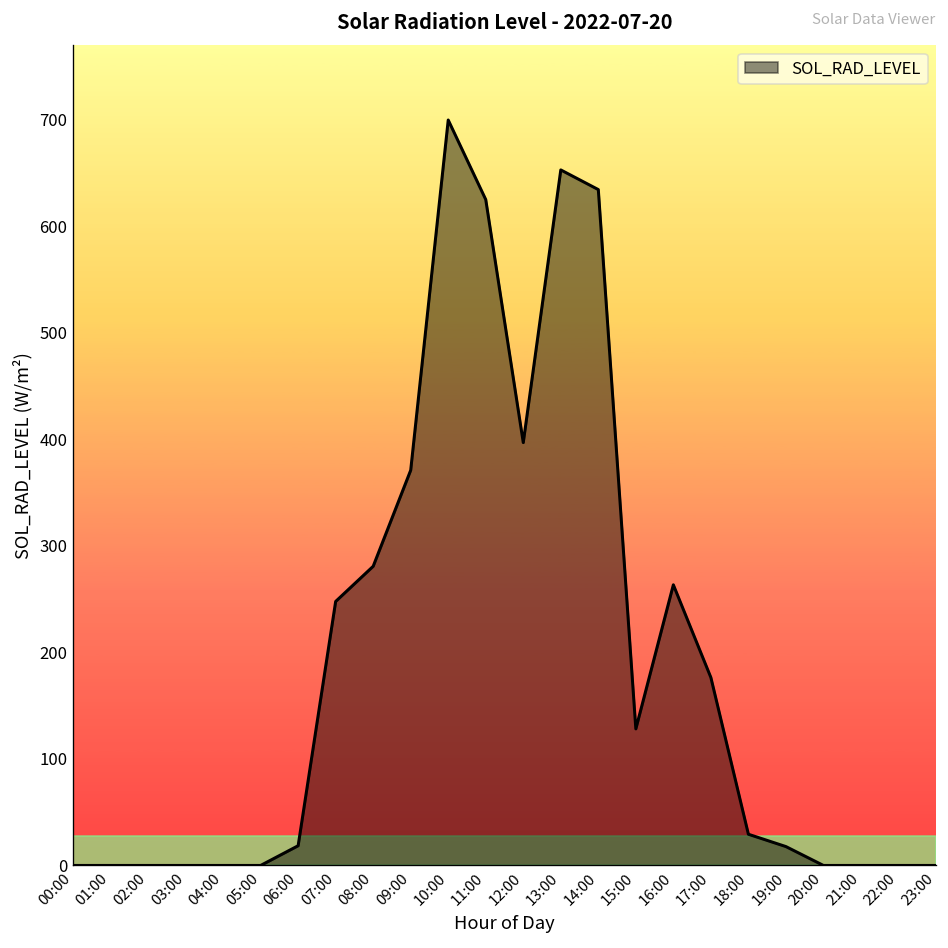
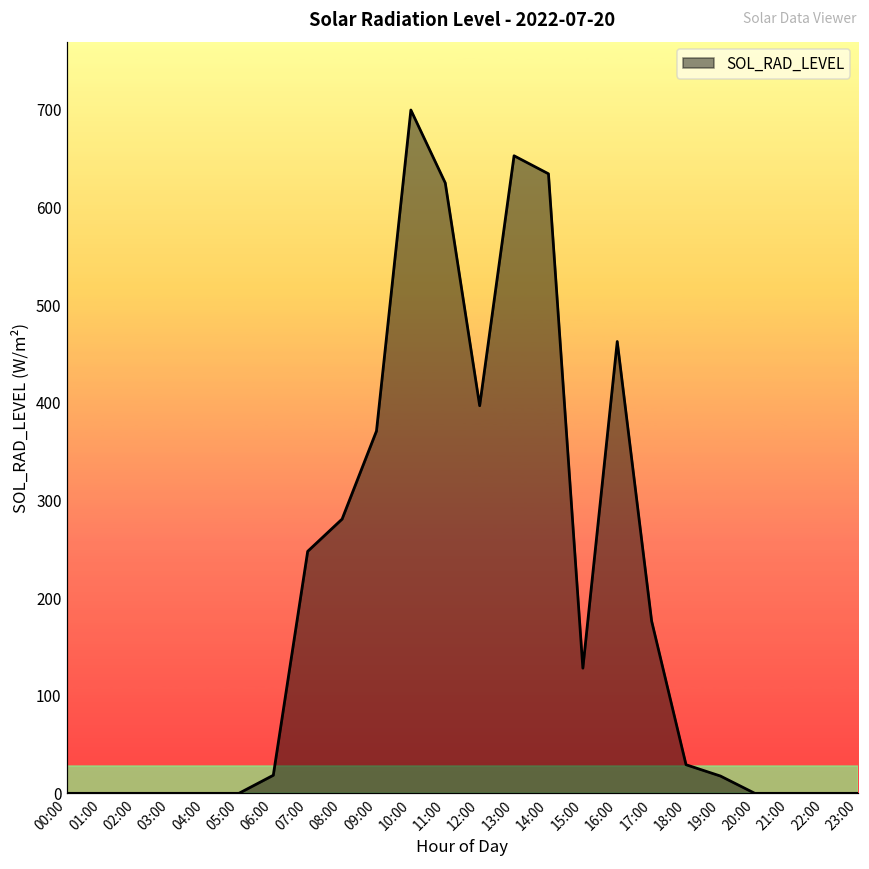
  {
    "07:00": 250,
    "08:00": 280,
    "09:00": 370,
    "10:00": 700,
    "11:00": 630,
    "12:00": 400,
    "13:00": 650,
    "14:00": 630,
    "15:00": 130,
-   "16:00": 260,
+   "16:00": 460,
    "17:00": 180,
    "18:00": 30
  }
